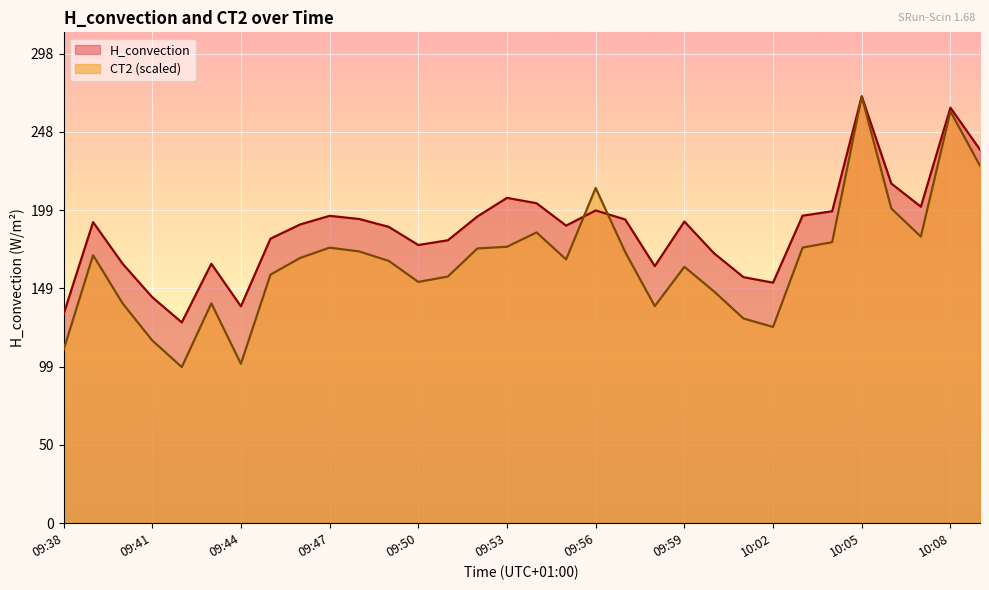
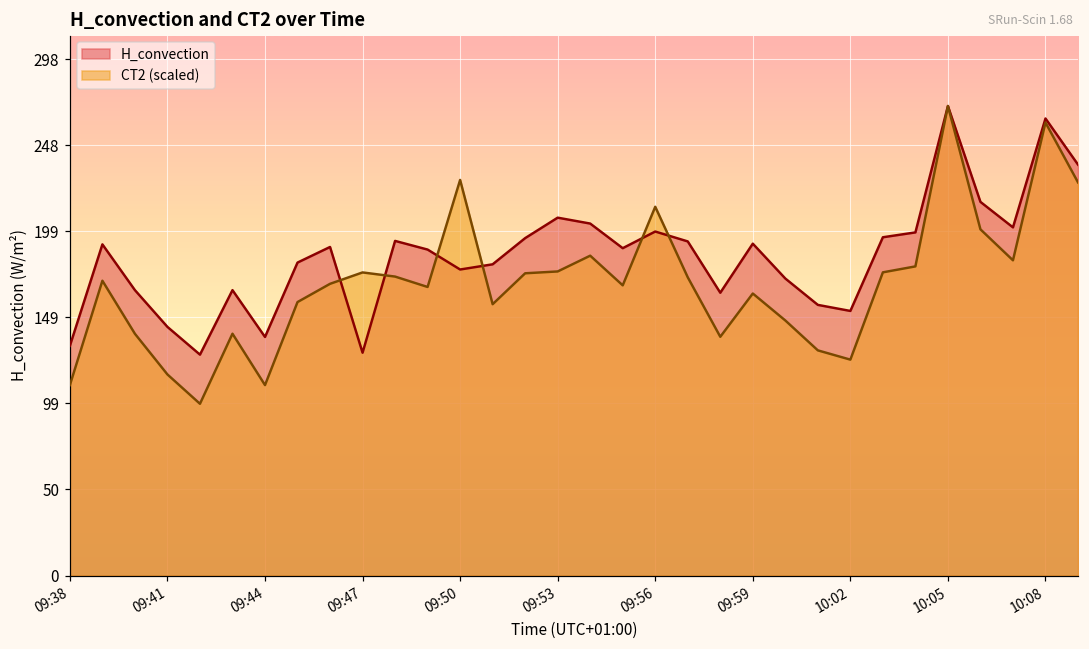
  {
    "H_convection": {
      "09:38": 133,
      "09:41": 143,
      "09:44": 138,
-     "09:47": 195,
+     "09:47": 129,
      "09:50": 177,
      "09:53": 206,
      "09:56": 198,
      "09:59": 191,
      "10:02": 153,
      "10:08": 264
    },
    "CT2 (scaled)": {
      "09:38": 110,
      "09:41": 116,
-     "09:44": 101,
+     "09:44": 110,
      "09:47": 175,
-     "09:50": 153,
+     "09:50": 228,
      "09:53": 175,
      "09:56": 213,
      "09:59": 163,
      "10:02": 125,
      "10:08": 261
    }
  }
